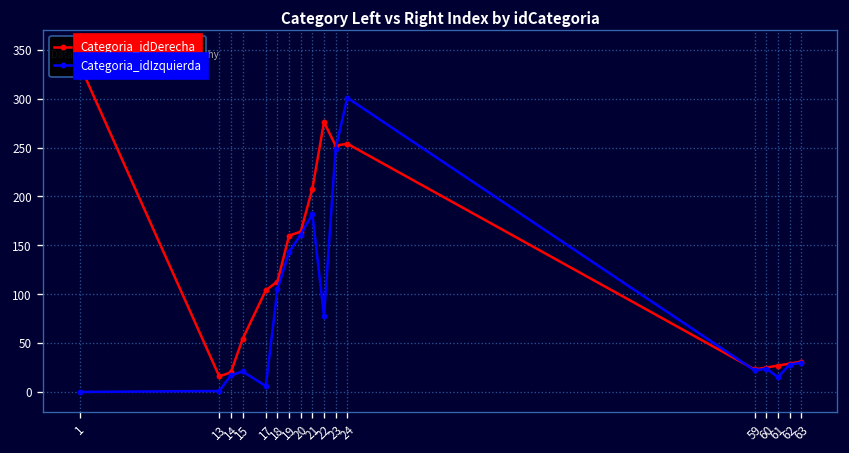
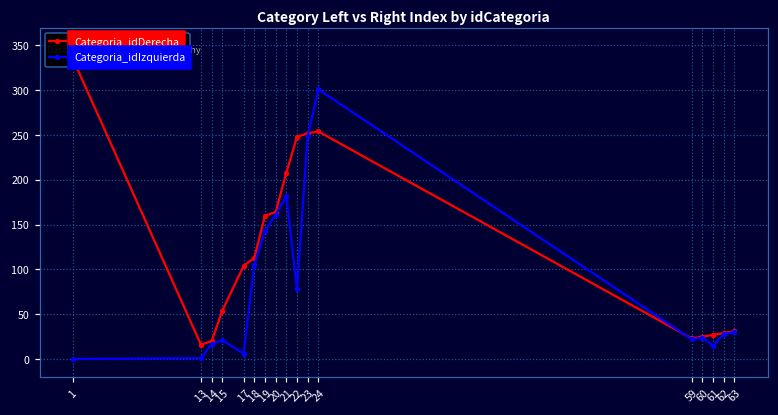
  {
    "Categoria_idDerecha": {
      "13": 20,
      "15": 50,
      "17": 100,
      "18": 110,
      "19": 160,
      "21": 210,
-     "22": 280,
+     "22": 250,
      "24": 250,
      "61": 30
    },
    "Categoria_idIzquierda": {
      "1": 0,
      "13": 0,
      "15": 20,
      "17": 10,
      "18": 110,
      "19": 140,
      "21": 180,
      "22": 80,
      "24": 300,
      "61": 20
    }
  }
